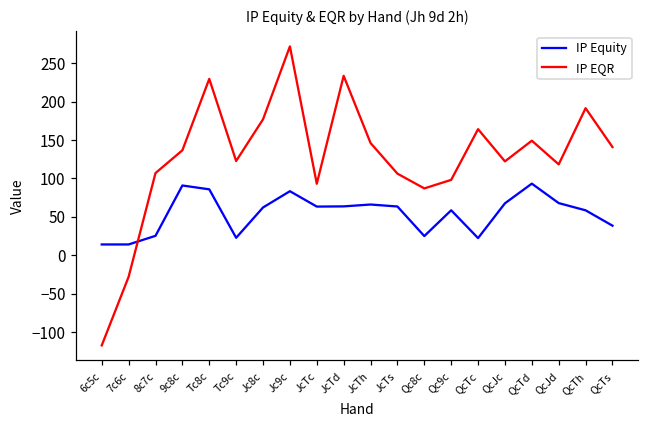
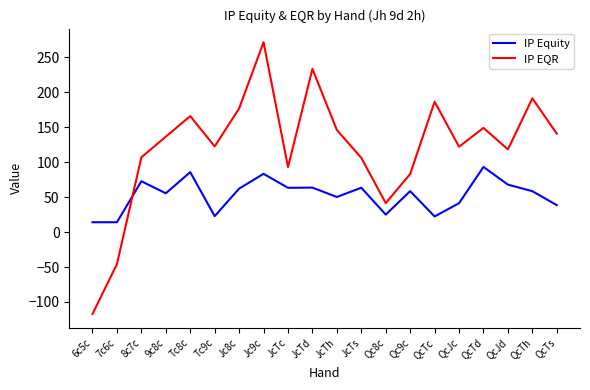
  {
    "IP Equity": {
      "6c5c": 10,
      "7c6c": 10,
-     "8c7c": 30,
-     "9c8c": 90,
+     "8c7c": 70,
+     "9c8c": 60,
      "Tc8c": 90,
      "Tc9c": 20,
      "Jc8c": 60,
      "Jc9c": 80,
      "JcTc": 60,
      "JcTd": 60,
-     "JcTh": 70,
+     "JcTh": 50,
      "JcTs": 60,
      "Qc8c": 30,
      "Qc9c": 60,
      "QcTc": 20,
-     "QcJc": 70,
+     "QcJc": 40,
      "QcTd": 90,
      "QcJd": 70,
      "QcTh": 60,
      "QcTs": 40
    },
    "IP EQR": {
      "6c5c": -120,
-     "7c6c": -30,
+     "7c6c": -50,
      "8c7c": 110,
      "9c8c": 140,
-     "Tc8c": 230,
+     "Tc8c": 170,
      "Tc9c": 120,
      "Jc8c": 180,
      "Jc9c": 270,
      "JcTc": 90,
      "JcTd": 230,
      "JcTh": 150,
      "JcTs": 110,
-     "Qc8c": 90,
-     "Qc9c": 100,
-     "QcTc": 160,
+     "Qc8c": 40,
+     "Qc9c": 80,
+     "QcTc": 190,
      "QcJc": 120,
      "QcTd": 150,
      "QcJd": 120,
      "QcTh": 190,
      "QcTs": 140
    }
  }
